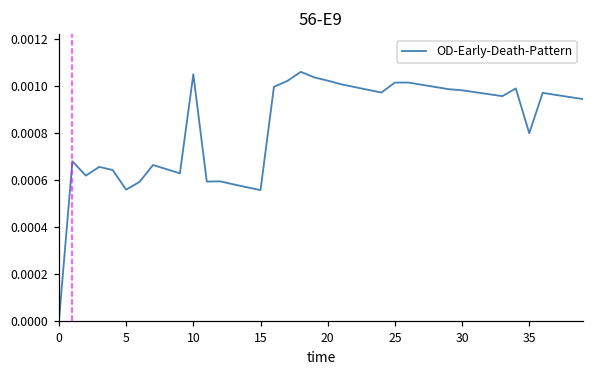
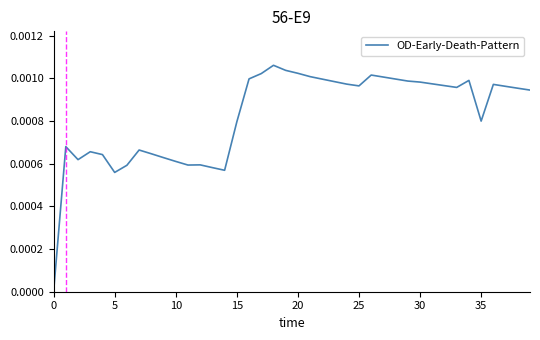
  {
    "0": 0.00000,
    "5": 0.00056,
-   "10": 0.00105,
-   "15": 0.00056,
+   "10": 0.00061,
+   "15": 0.00080,
    "20": 0.00102,
-   "25": 0.00102,
+   "25": 0.00096,
    "30": 0.00098,
    "35": 0.00080
  }
